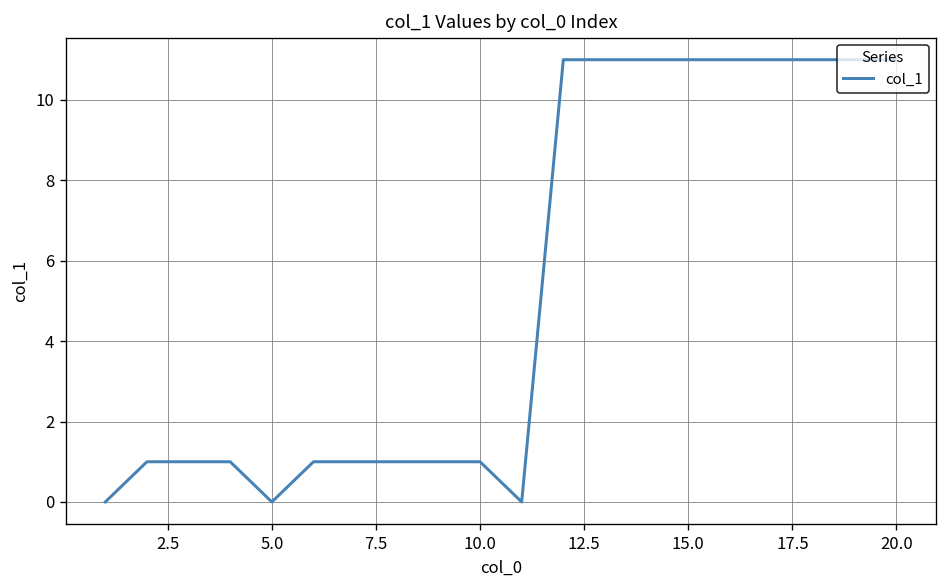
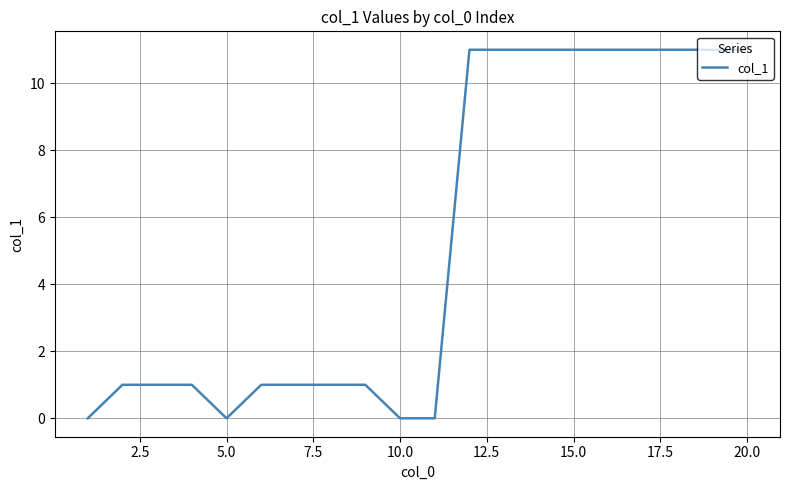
  {
    "5.0": 0,
-   "10.0": 1,
+   "10.0": 0,
    "15.0": 11
  }
